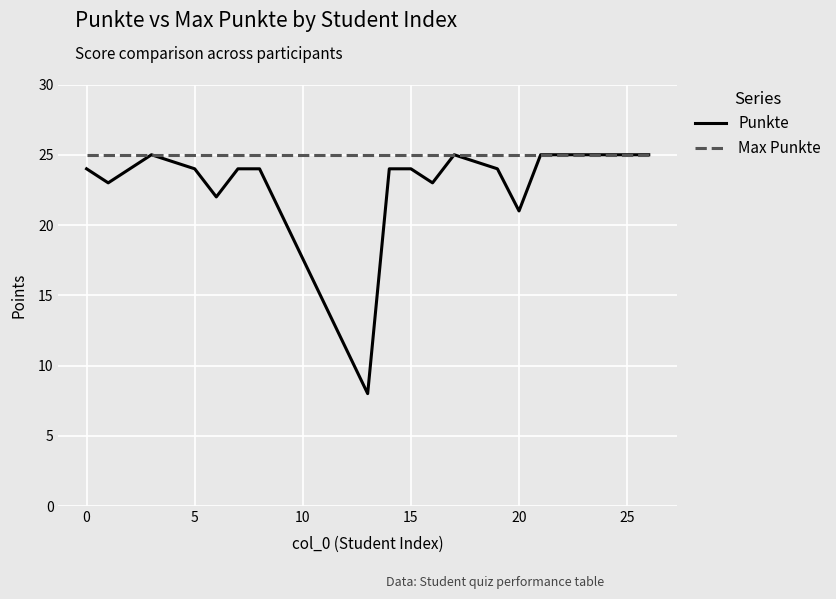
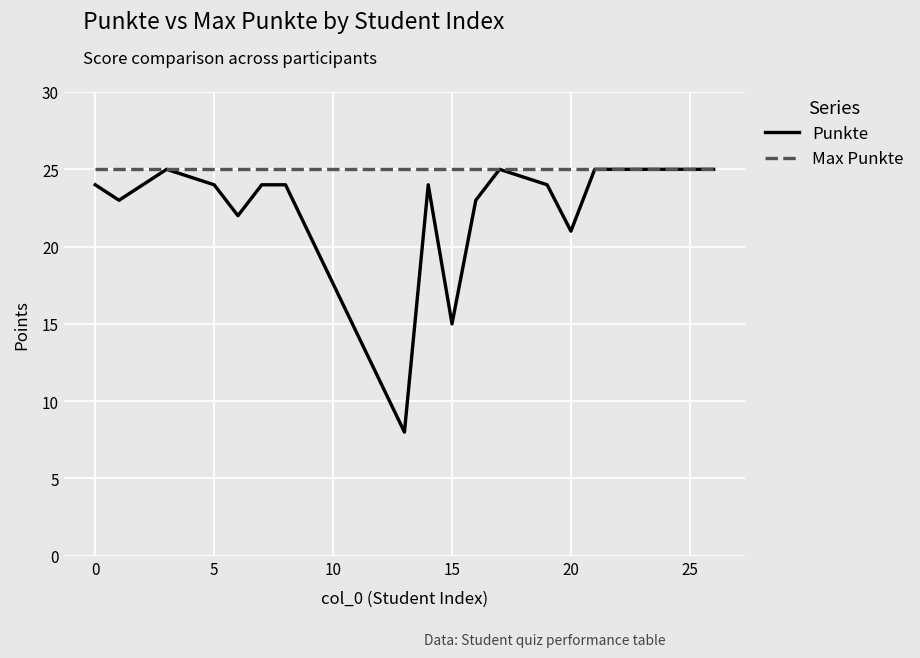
  {
    "Punkte": {
      "0": 24,
      "5": 24,
-     "15": 24,
+     "15": 15,
      "20": 21
    },
    "Max Punkte": {
      "0": 25,
      "5": 25,
      "15": 25,
      "20": 25
    }
  }
